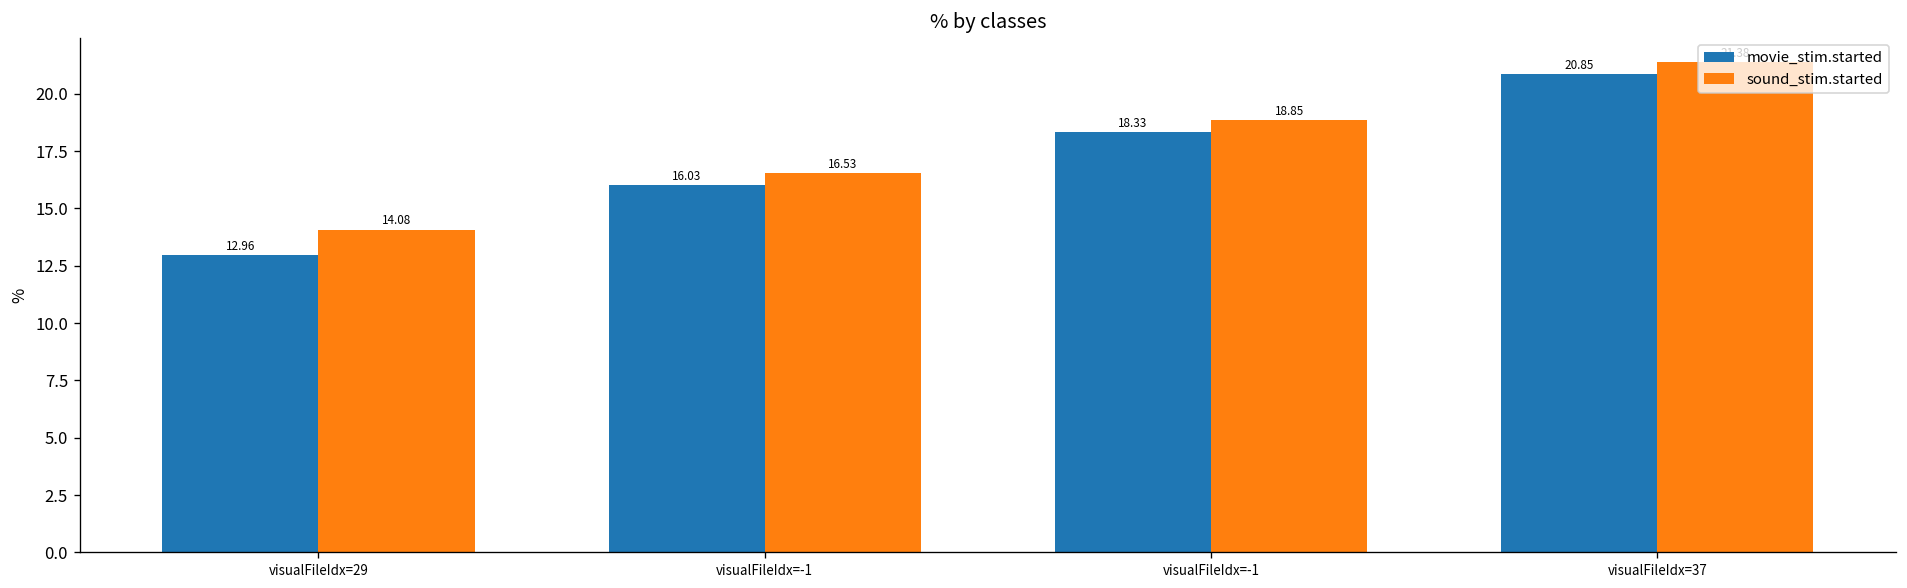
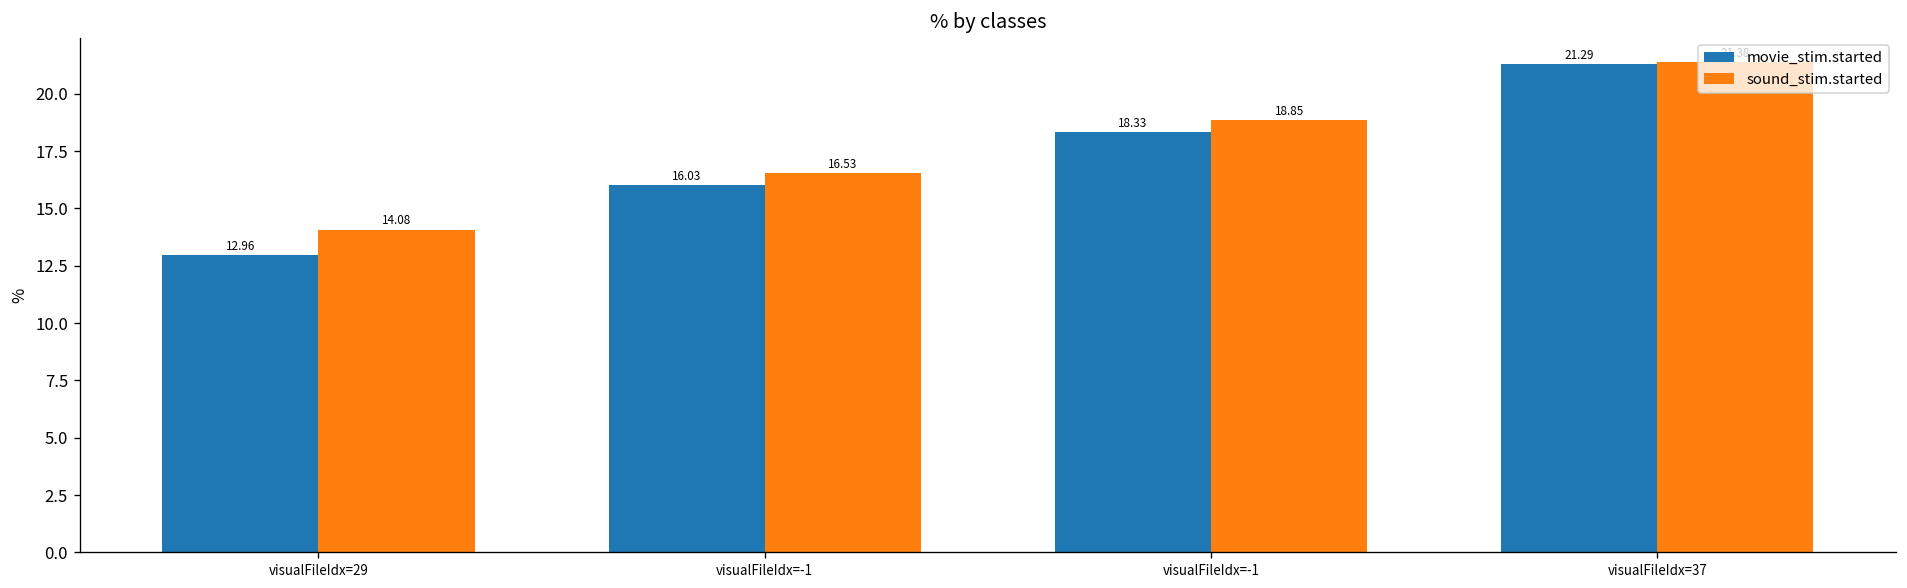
  {
    "movie_stim.started": {
      "visualFileIdx=29": 12.96,
-     "visualFileIdx=37": 20.85
+     "visualFileIdx=37": 21.29
    },
    "sound_stim.started": {
      "visualFileIdx=29": 14.08
    }
  }
